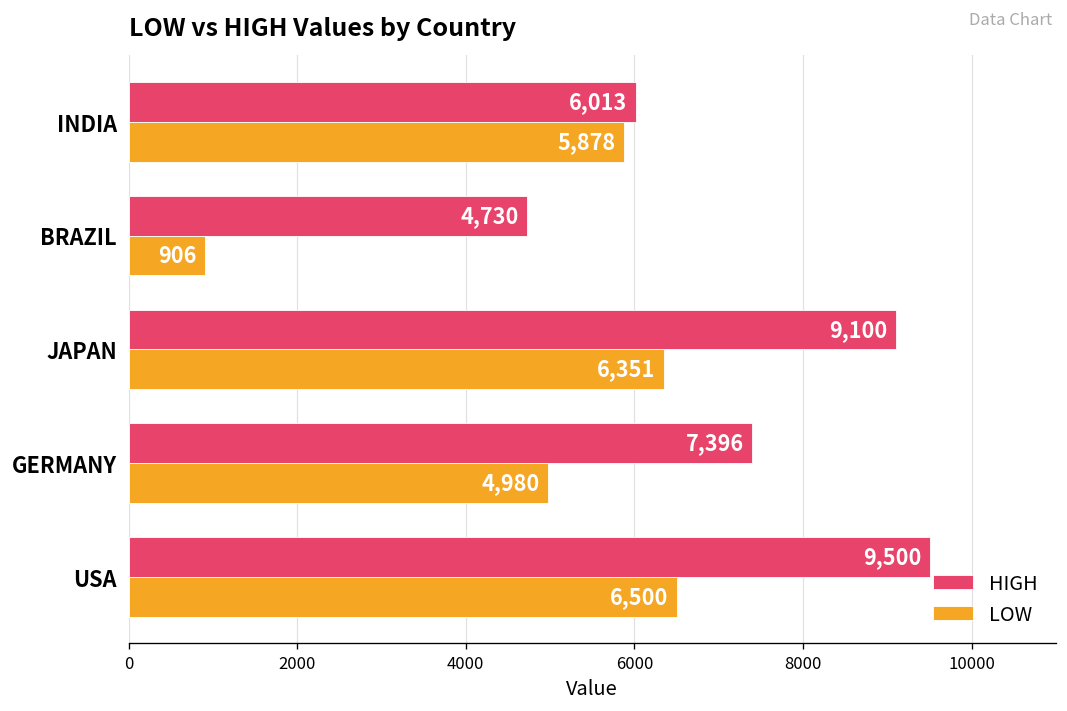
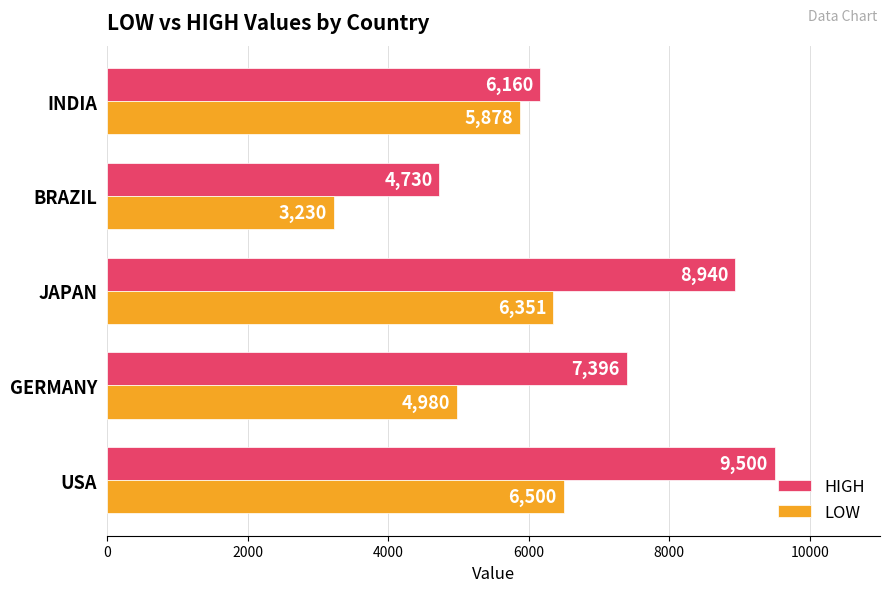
  {
    "HIGH": {
-     "INDIA": "6,013",
+     "INDIA": "6,160",
      "BRAZIL": "4,730",
-     "JAPAN": "9,100",
+     "JAPAN": "8,940",
      "GERMANY": "7,396",
      "USA": "9,500"
    },
    "LOW": {
      "INDIA": "5,878",
-     "BRAZIL": "906",
+     "BRAZIL": "3,230",
      "JAPAN": "6,351",
      "GERMANY": "4,980",
      "USA": "6,500"
    }
  }
